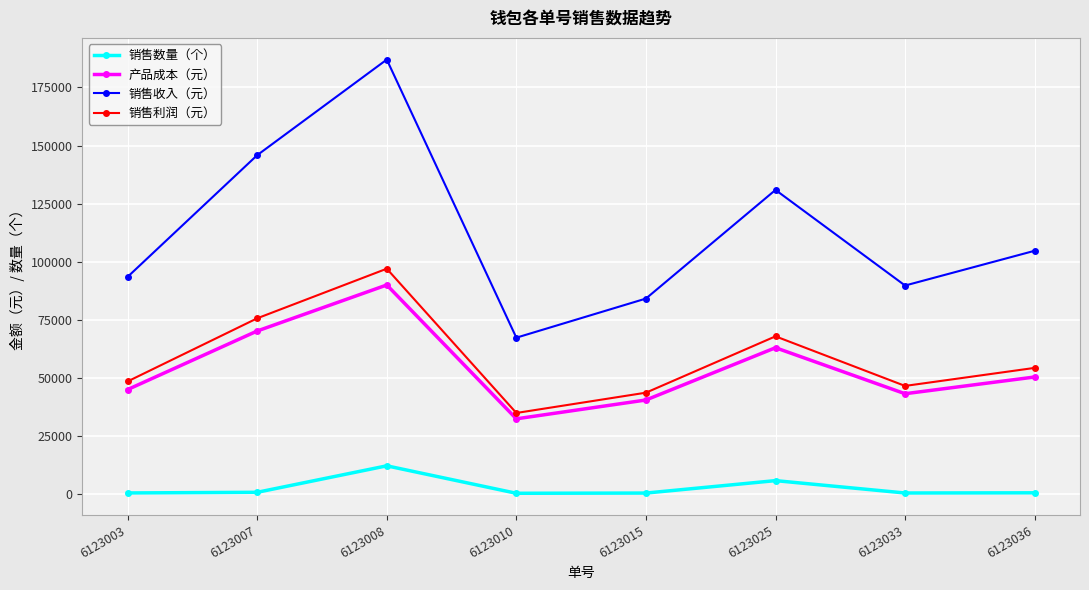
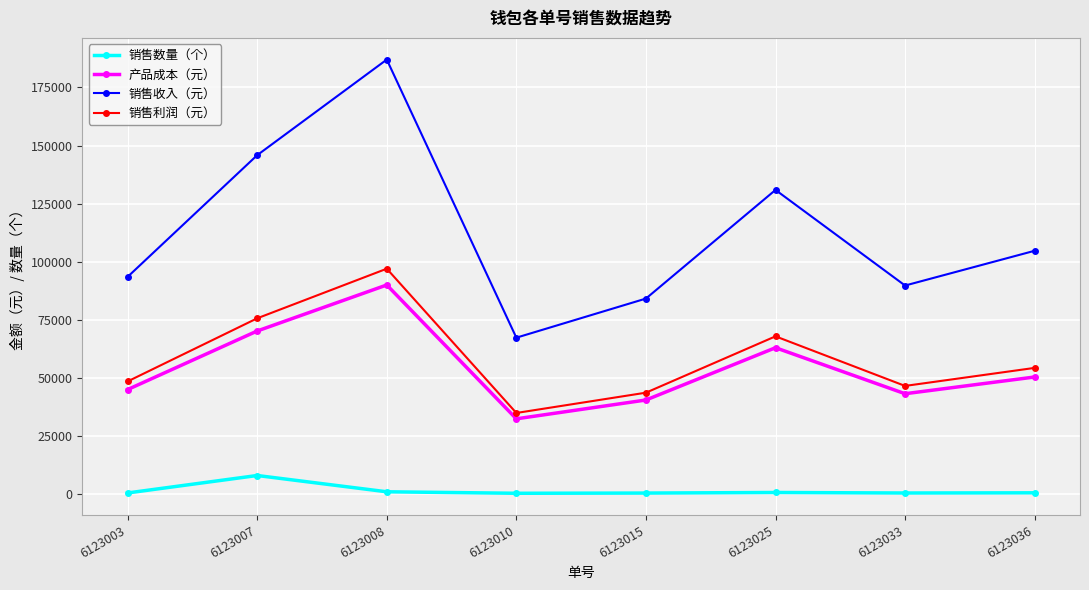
  {
    "销售数量（个）": {
      "6123003": 1000,
-     "6123007": 1000,
-     "6123008": 12000,
+     "6123007": 8000,
+     "6123008": 1000,
      "6123010": 0,
      "6123015": 0,
-     "6123025": 6000,
+     "6123025": 1000,
      "6123033": 0,
      "6123036": 1000
    },
    "产品成本（元）": {
      "6123003": 45000,
      "6123007": 70000,
      "6123008": 90000,
      "6123010": 32000,
      "6123015": 41000,
      "6123025": 63000,
      "6123033": 43000,
      "6123036": 50000
    },
    "销售收入（元）": {
      "6123003": 94000,
      "6123007": 146000,
      "6123008": 187000,
      "6123010": 67000,
      "6123015": 84000,
      "6123025": 131000,
      "6123033": 90000,
      "6123036": 105000
    },
    "销售利润（元）": {
      "6123003": 49000,
      "6123007": 76000,
      "6123008": 97000,
      "6123010": 35000,
      "6123015": 44000,
      "6123025": 68000,
      "6123033": 47000,
      "6123036": 54000
    }
  }
